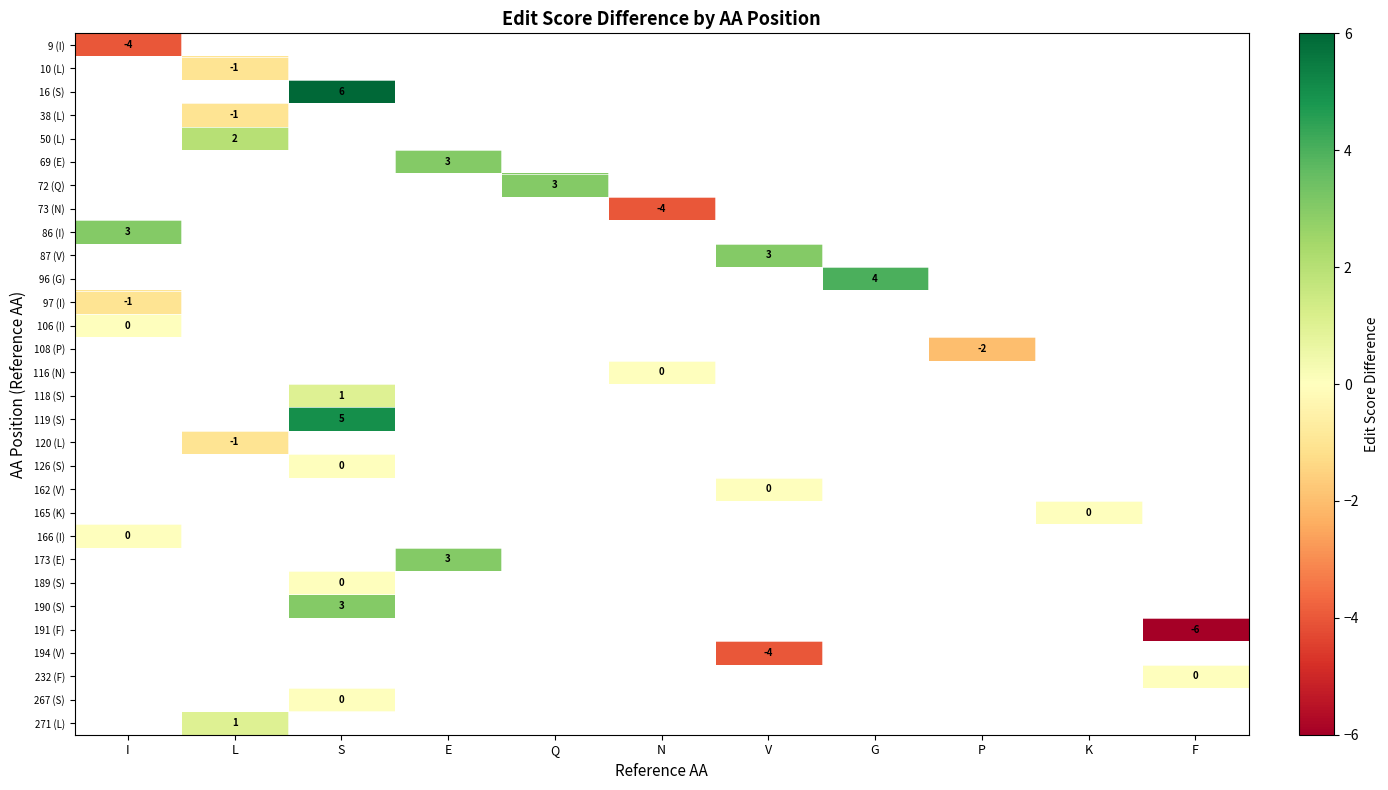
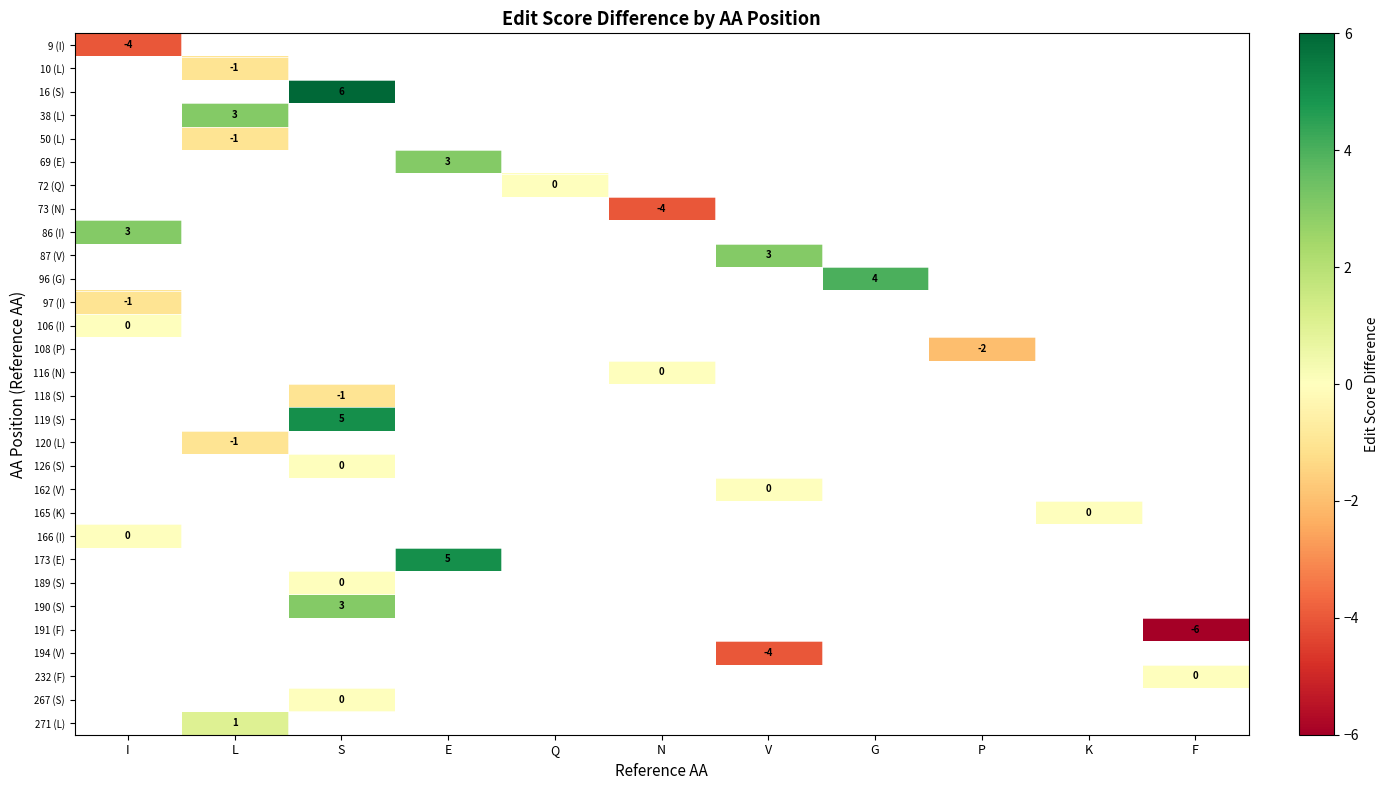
  {
    "9 (I)": {
      "I": -4
    },
    "10 (L)": {
      "L": -1
    },
    "16 (S)": {
      "S": 6
    },
    "38 (L)": {
-     "L": -1
+     "L": 3
    },
    "50 (L)": {
-     "L": 2
+     "L": -1
    },
    "69 (E)": {
      "E": 3
    },
    "72 (Q)": {
-     "Q": 3
+     "Q": 0
    },
    "73 (N)": {
      "N": -4
    },
    "86 (I)": {
      "I": 3
    },
    "87 (V)": {
      "V": 3
    },
    "96 (G)": {
      "G": 4
    },
    "97 (I)": {
      "I": -1
    },
    "106 (I)": {
      "I": 0
    },
    "108 (P)": {
      "P": -2
    },
    "116 (N)": {
      "N": 0
    },
    "118 (S)": {
-     "S": 1
+     "S": -1
    },
    "119 (S)": {
      "S": 5
    },
    "120 (L)": {
      "L": -1
    },
    "126 (S)": {
      "S": 0
    },
    "162 (V)": {
      "V": 0
    },
    "165 (K)": {
      "K": 0
    },
    "166 (I)": {
      "I": 0
    },
    "173 (E)": {
-     "E": 3
+     "E": 5
    },
    "189 (S)": {
      "S": 0
    },
    "190 (S)": {
      "S": 3
    },
    "191 (F)": {
      "F": -6
    },
    "194 (V)": {
      "V": -4
    },
    "232 (F)": {
      "F": 0
    },
    "267 (S)": {
      "S": 0
    },
    "271 (L)": {
      "L": 1
    }
  }
